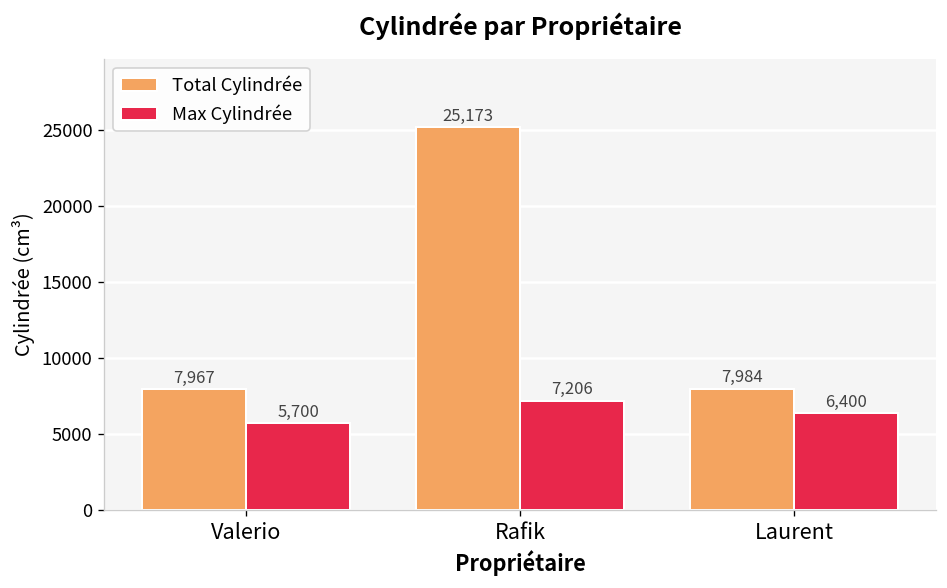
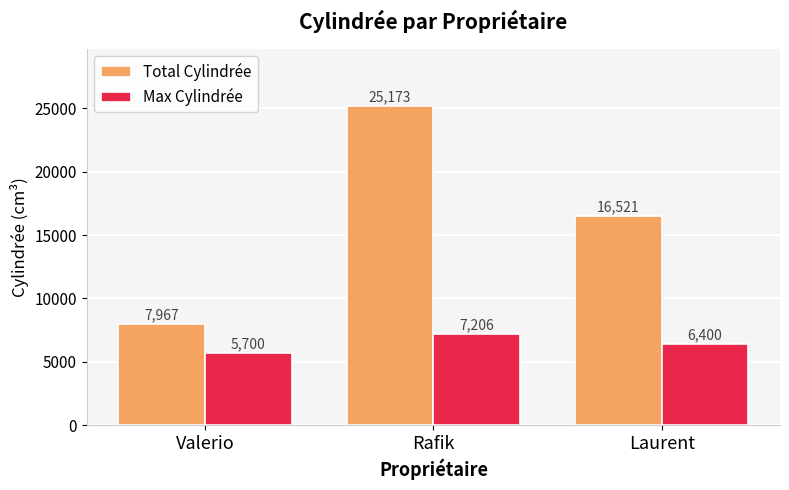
  {
    "Total Cylindrée": {
      "Valerio": "7,967",
      "Rafik": "25,173",
-     "Laurent": "7,984"
+     "Laurent": "16,521"
    },
    "Max Cylindrée": {
      "Valerio": "5,700",
      "Rafik": "7,206",
      "Laurent": "6,400"
    }
  }
